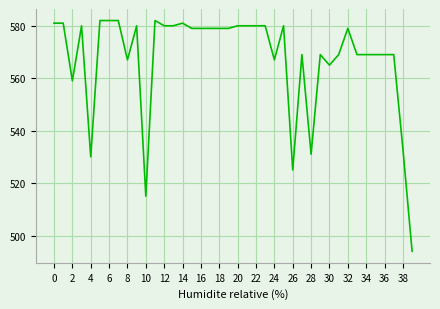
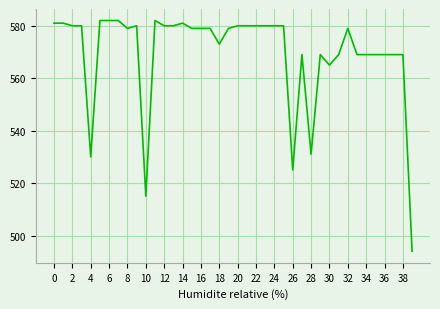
  {
    "0": 581,
-   "2": 559,
+   "2": 580,
    "4": 530,
    "6": 582,
-   "8": 567,
+   "8": 579,
    "10": 515,
    "12": 580,
    "14": 581,
    "16": 579,
-   "18": 579,
+   "18": 573,
    "20": 580,
    "22": 580,
-   "24": 567,
+   "24": 580,
    "26": 525,
    "28": 531,
    "30": 565,
    "32": 579,
    "34": 569,
    "36": 569,
-   "38": 533
+   "38": 569
  }
